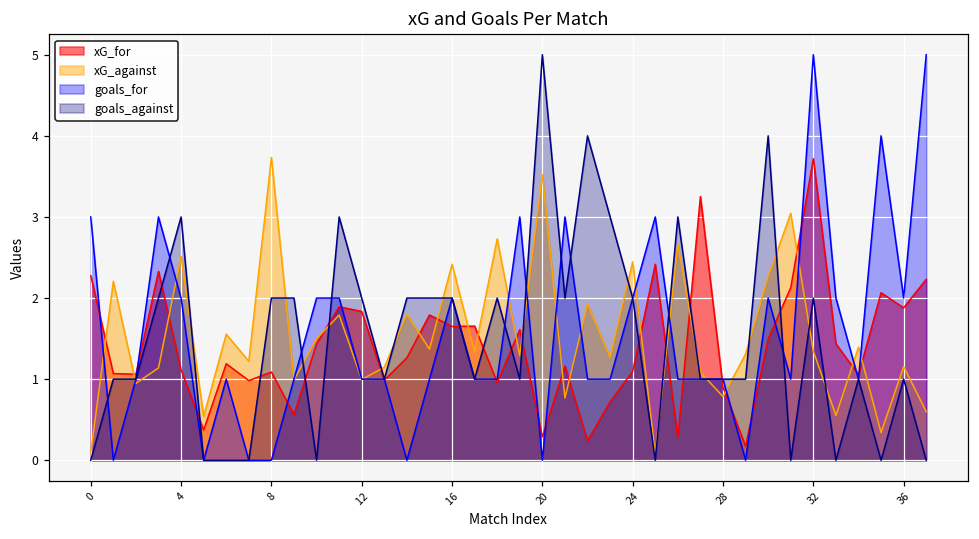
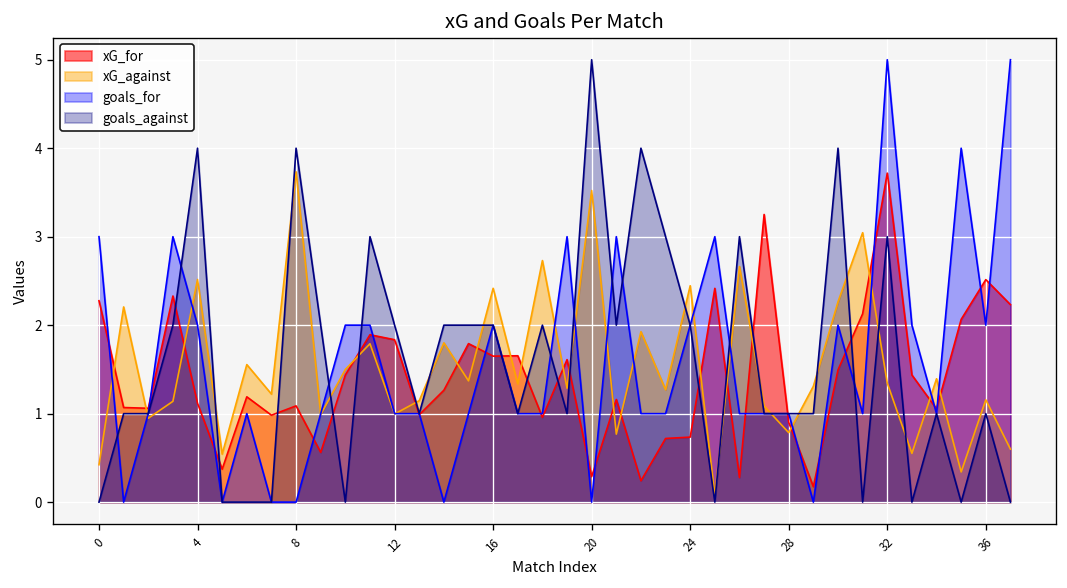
  {
    "xG_for": {
      "0": 2.3,
      "4": 1.1,
      "8": 1.1,
      "12": 1.8,
      "16": 1.6,
      "20": 0.3,
-     "24": 1.1,
+     "24": 0.7,
      "28": 0.9,
      "32": 3.7,
-     "36": 1.9
+     "36": 2.5
    },
    "xG_against": {
-     "0": 0.1,
+     "0": 0.4,
      "4": 2.5,
      "8": 3.7,
      "16": 2.4,
      "20": 3.5,
      "24": 2.4,
      "28": 0.8,
      "32": 1.3,
      "36": 1.2
    },
    "goals_for": {
      "0": 3.0,
      "4": 2.0,
      "8": 0.0,
      "20": 0.0,
      "32": 5.0,
      "36": 2.0
    },
    "goals_against": {
      "0": 0,
-     "4": 3,
-     "8": 2,
+     "4": 4,
+     "8": 4,
      "12": 2,
      "20": 5,
-     "32": 2,
+     "32": 3,
      "36": 1
    }
  }
